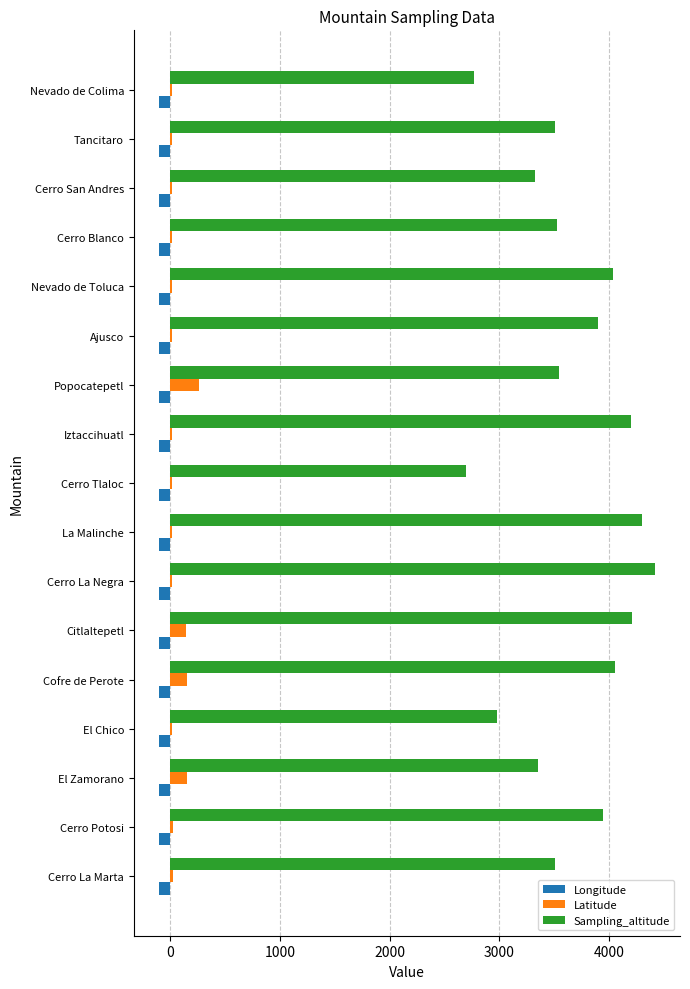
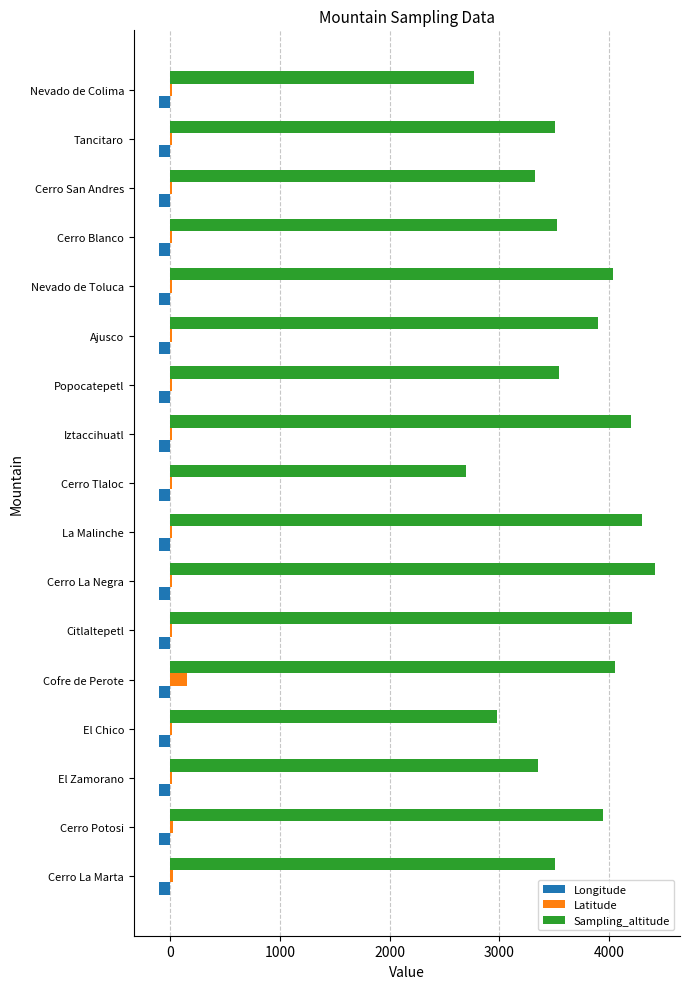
  {
    "Longitude": {
      "Nevado de Colima": -100,
      "Tancitaro": -100,
      "Cerro San Andres": -100,
      "Cerro Blanco": -100,
      "Nevado de Toluca": -100,
      "Ajusco": -100,
      "Popocatepetl": -100,
      "Iztaccihuatl": -100,
      "Cerro Tlaloc": -100,
      "La Malinche": -100,
      "Cerro La Negra": -100,
      "Citlaltepetl": -100,
      "Cofre de Perote": -100,
      "El Chico": -100,
      "El Zamorano": -100,
      "Cerro Potosi": -100,
      "Cerro La Marta": -100
    },
    "Latitude": {
-     "Popocatepetl": 270,
-     "Citlaltepetl": 150,
+     "Popocatepetl": 20,
+     "Citlaltepetl": 20,
      "Cofre de Perote": 160,
-     "El Zamorano": 150,
+     "El Zamorano": 20,
      "Cerro Potosi": 20,
      "Cerro La Marta": 30
    },
    "Sampling_altitude": {
      "Nevado de Colima": 2770,
      "Tancitaro": 3510,
      "Cerro San Andres": 3330,
      "Cerro Blanco": 3520,
      "Nevado de Toluca": 4040,
      "Ajusco": 3900,
      "Popocatepetl": 3540,
      "Iztaccihuatl": 4200,
      "Cerro Tlaloc": 2700,
      "La Malinche": 4300,
      "Cerro La Negra": 4420,
      "Citlaltepetl": 4210,
      "Cofre de Perote": 4060,
      "El Chico": 2980,
      "El Zamorano": 3350,
      "Cerro Potosi": 3950,
      "Cerro La Marta": 3510
    }
  }
